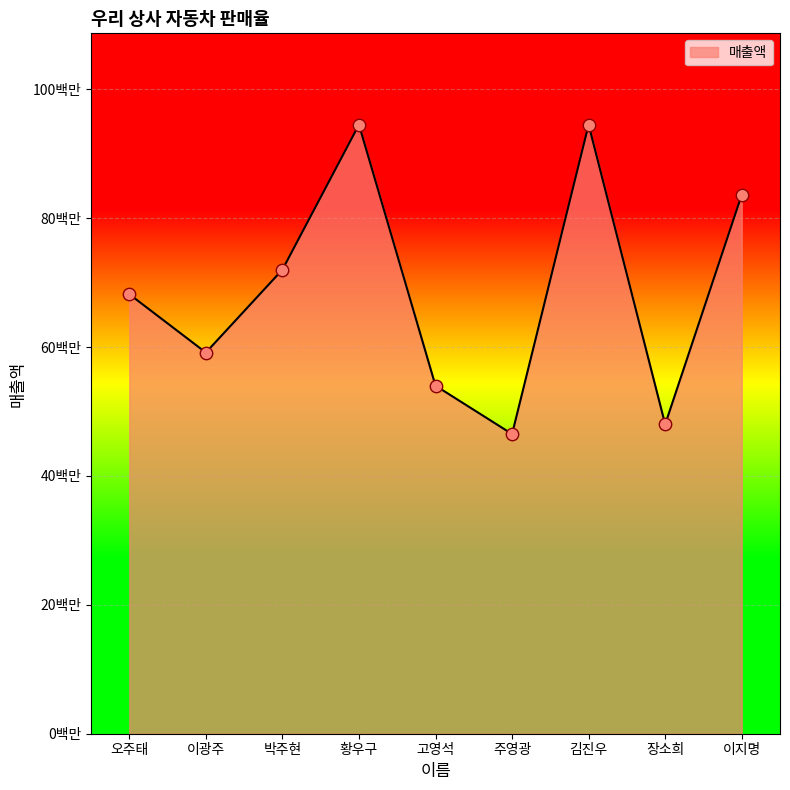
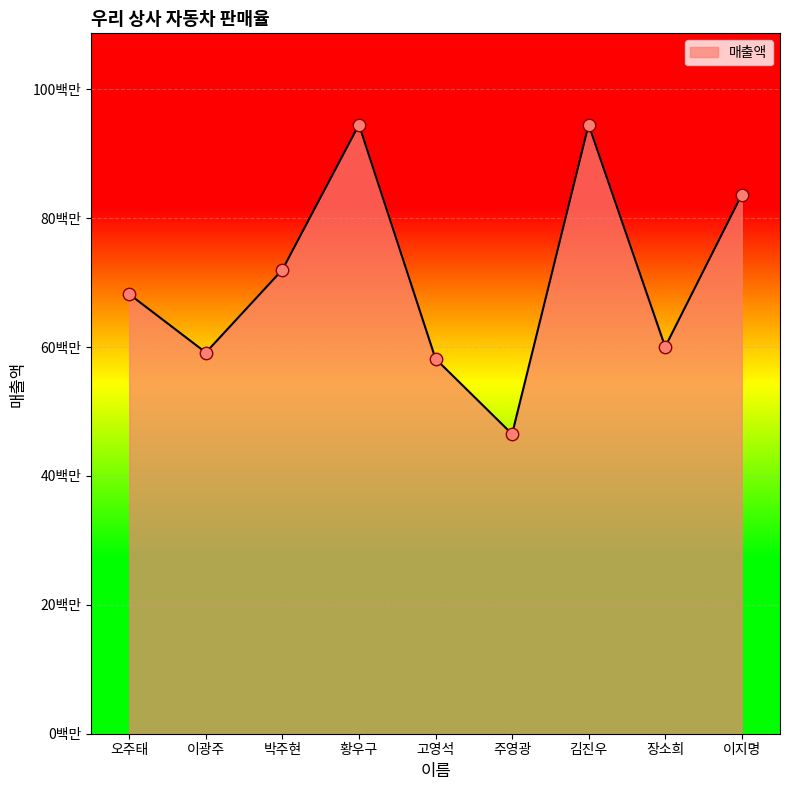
  {
    "오주태": "68백만",
    "이광주": "59백만",
    "박주현": "72백만",
    "황우구": "95백만",
-   "고영석": "54백만",
+   "고영석": "58백만",
    "주영광": "47백만",
    "김진우": "95백만",
-   "장소희": "48백만",
+   "장소희": "60백만",
    "이지명": "84백만"
  }
